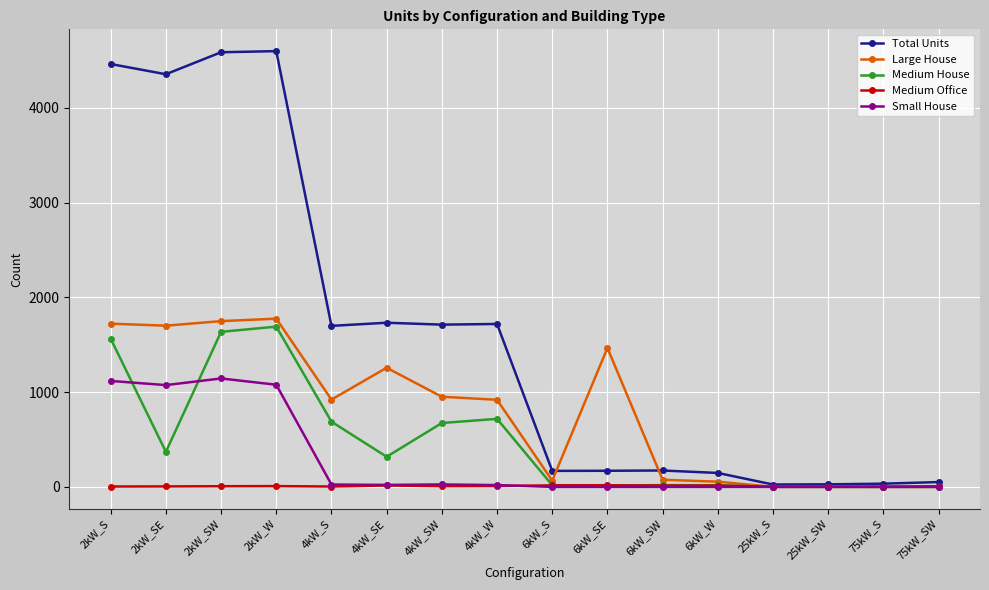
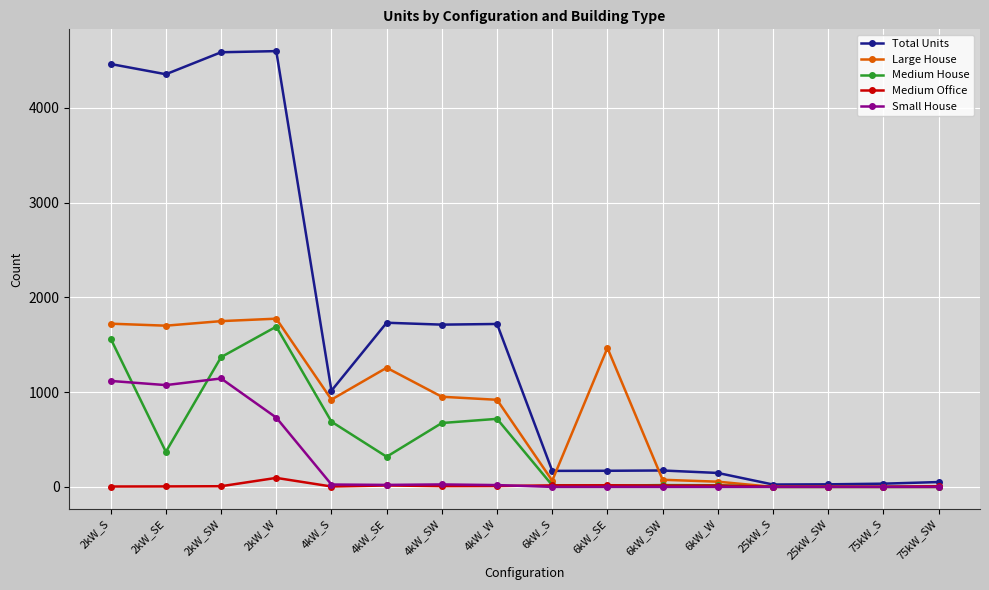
  {
    "Total Units": {
      "2kW_S": 4500,
      "2kW_SE": 4400,
      "2kW_SW": 4600,
      "2kW_W": 4600,
-     "4kW_S": 1700,
+     "4kW_S": 1000,
      "4kW_SE": 1700,
      "4kW_SW": 1700,
      "4kW_W": 1700,
      "6kW_S": 200,
      "6kW_SE": 200,
      "6kW_SW": 200,
      "6kW_W": 100,
      "75kW_S": 0,
      "75kW_SW": 100
    },
    "Large House": {
      "2kW_S": 1700,
      "2kW_SE": 1700,
      "2kW_SW": 1700,
      "2kW_W": 1800,
      "4kW_S": 900,
      "4kW_SE": 1300,
      "4kW_SW": 1000,
      "4kW_W": 900,
      "6kW_S": 100,
      "6kW_SE": 1500,
      "6kW_SW": 100,
      "6kW_W": 100
    },
    "Medium House": {
      "2kW_S": 1600,
      "2kW_SE": 400,
-     "2kW_SW": 1600,
+     "2kW_SW": 1400,
      "2kW_W": 1700,
      "4kW_S": 700,
      "4kW_SE": 300,
      "4kW_SW": 700,
      "4kW_W": 700
    },
    "Medium Office": {
      "2kW_S": 0,
      "2kW_SE": 0,
      "2kW_SW": 0,
-     "2kW_W": 0
+     "2kW_W": 100
    },
    "Small House": {
      "2kW_S": 1100,
      "2kW_SE": 1100,
      "2kW_SW": 1100,
-     "2kW_W": 1100
+     "2kW_W": 700
    }
  }
